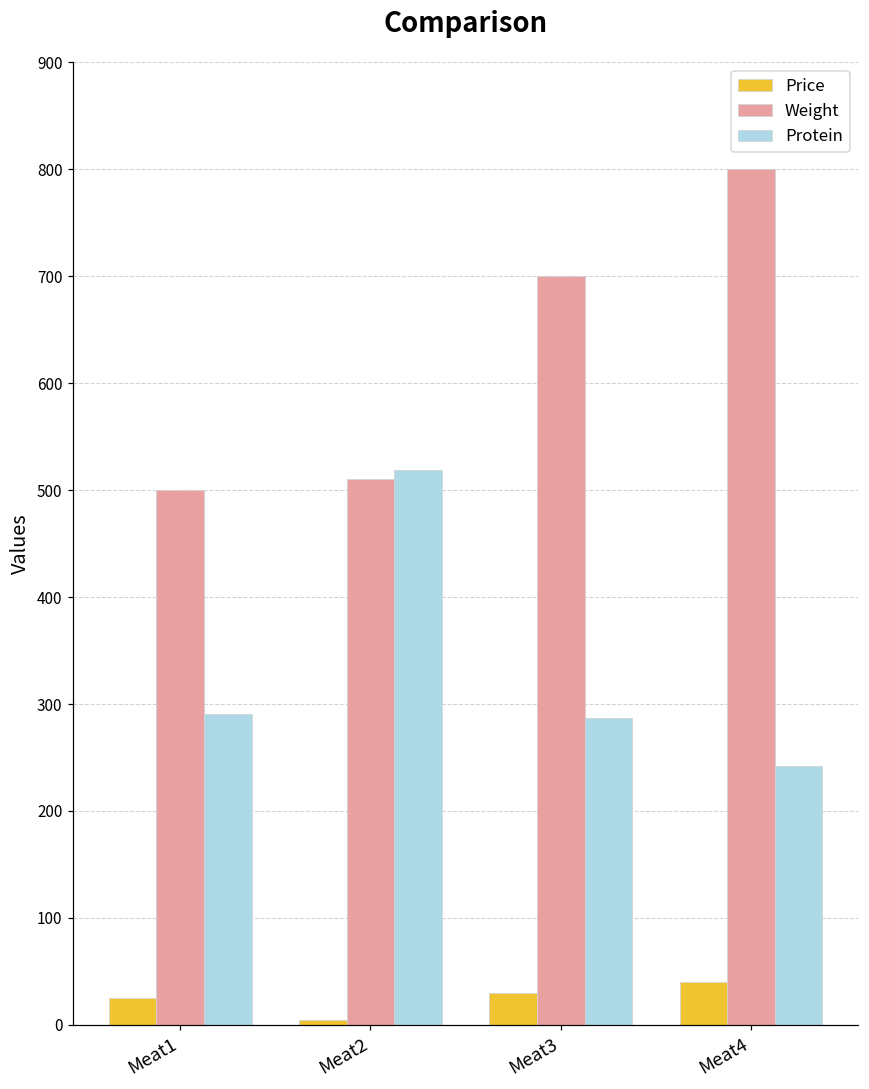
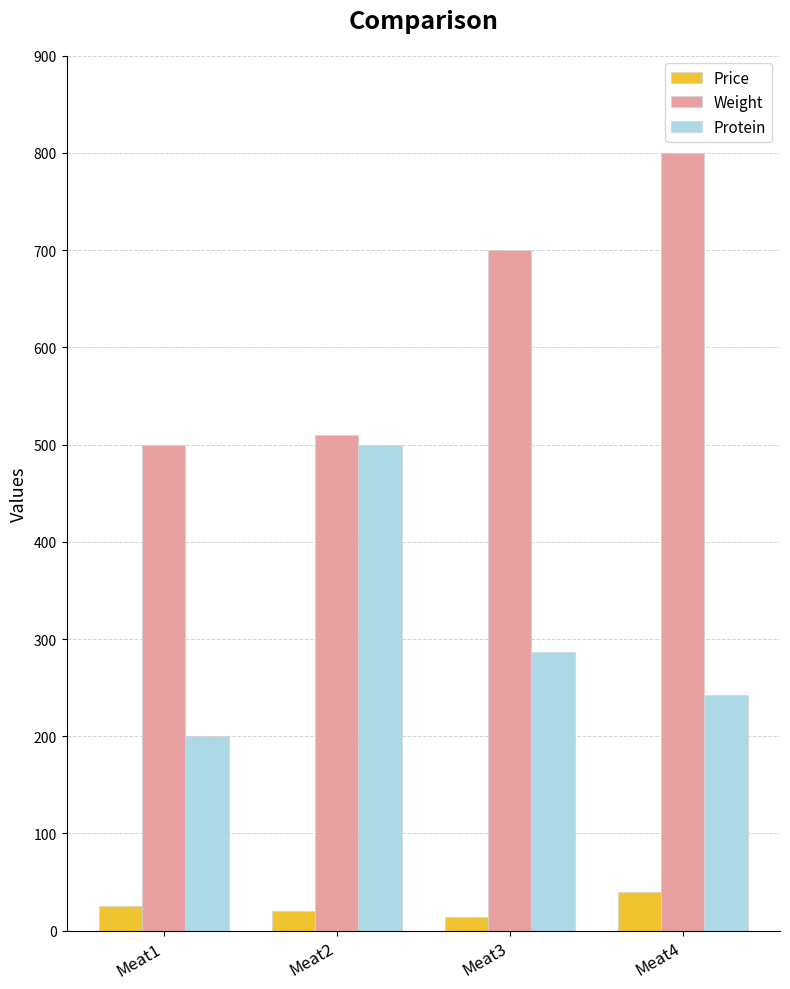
  {
    "Price": {
      "Meat1": 30,
-     "Meat2": 10,
-     "Meat3": 30,
+     "Meat2": 20,
+     "Meat3": 10,
      "Meat4": 40
    },
    "Weight": {
      "Meat1": 500,
      "Meat2": 510,
      "Meat3": 700,
      "Meat4": 800
    },
    "Protein": {
-     "Meat1": 290,
-     "Meat2": 520,
+     "Meat1": 200,
+     "Meat2": 500,
      "Meat3": 290,
      "Meat4": 240
    }
  }
